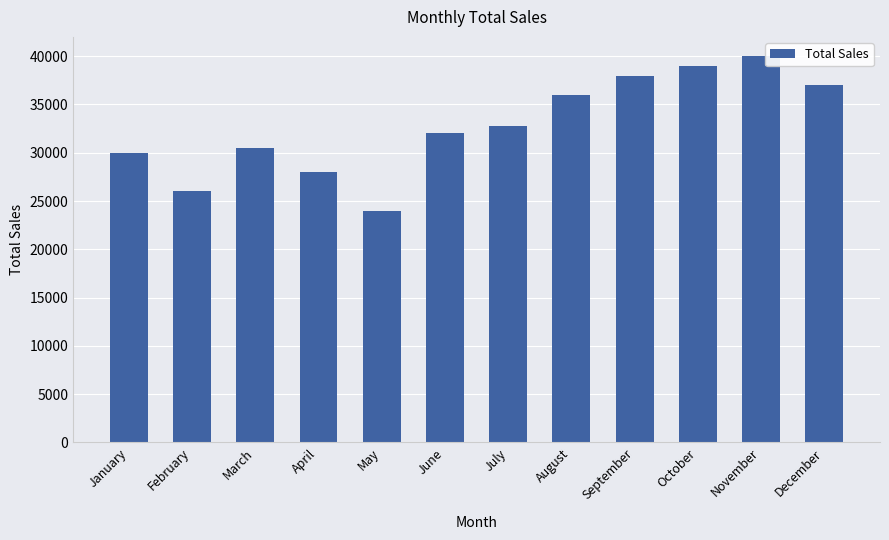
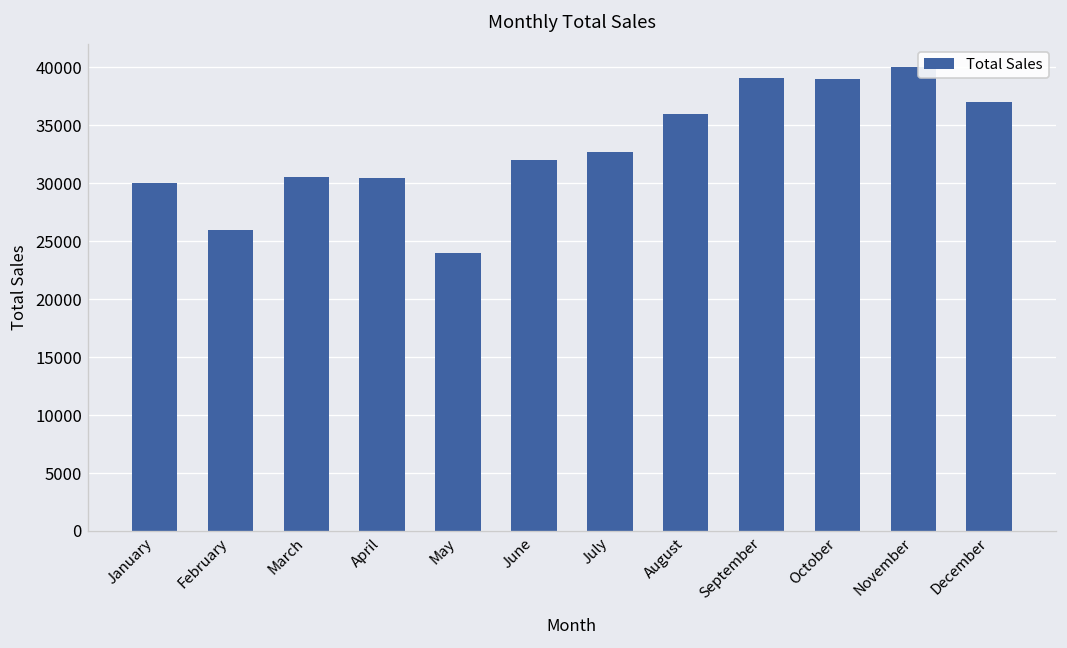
  {
    "January": 30000,
    "February": 26000,
    "March": 31000,
-   "April": 28000,
+   "April": 30000,
    "May": 24000,
    "June": 32000,
    "July": 33000,
    "August": 36000,
-   "September": 38000,
+   "September": 39000,
    "October": 39000,
    "November": 40000,
    "December": 37000
  }
